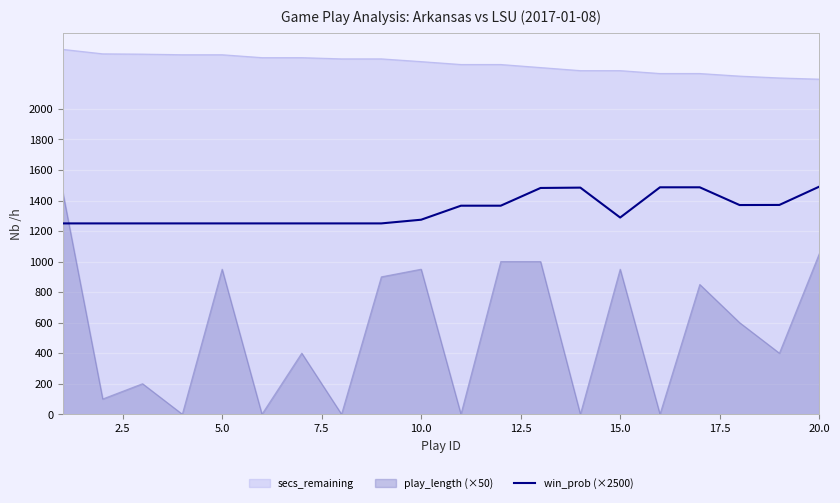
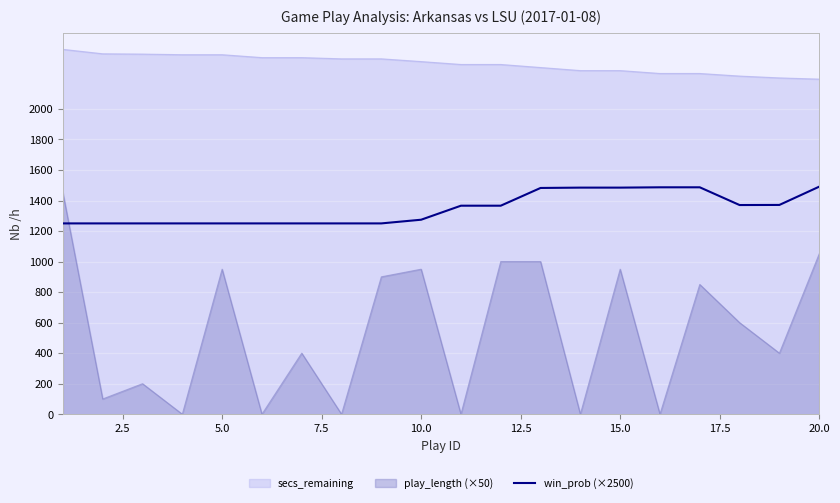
  {
    "win_prob (×2500)": {
      "5.0": 1250,
      "10.0": 1270,
-     "15.0": 1290,
+     "15.0": 1480,
      "20.0": 1490
    }
  }
